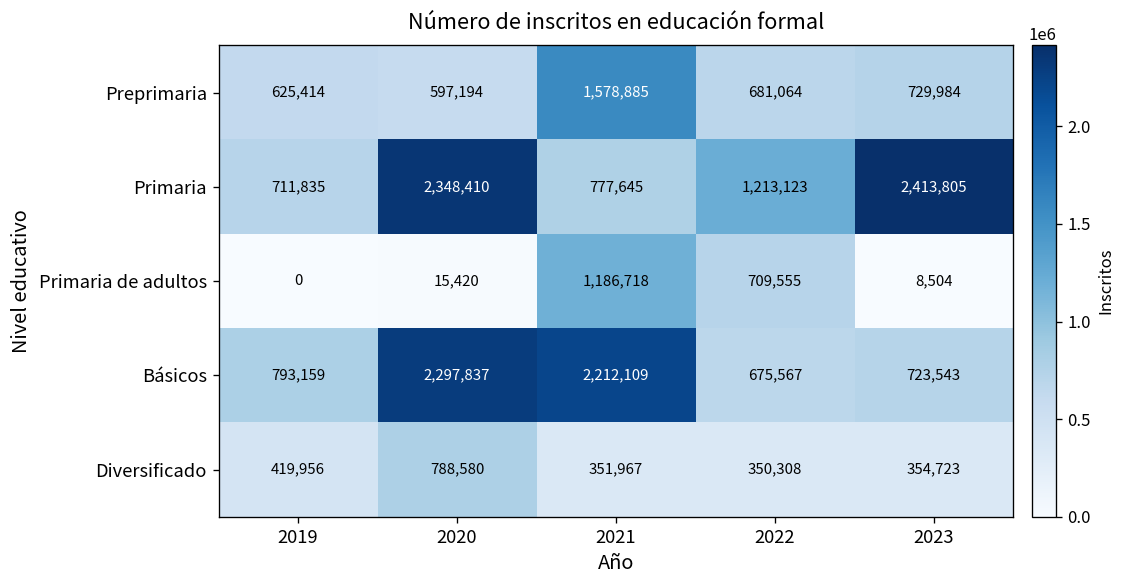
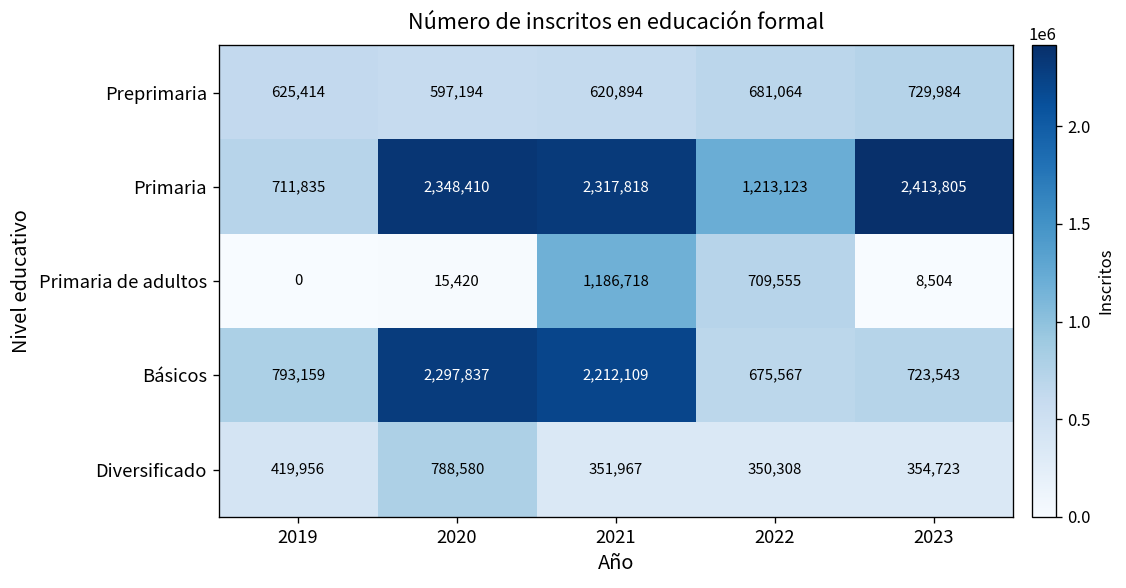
  {
    "Preprimaria": {
      "2019": "625,414",
      "2020": "597,194",
-     "2021": "1,578,885",
+     "2021": "620,894",
      "2022": "681,064",
      "2023": "729,984"
    },
    "Primaria": {
      "2019": "711,835",
      "2020": "2,348,410",
-     "2021": "777,645",
+     "2021": "2,317,818",
      "2022": "1,213,123",
      "2023": "2,413,805"
    },
    "Primaria de adultos": {
      "2019": "0",
      "2020": "15,420",
      "2021": "1,186,718",
      "2022": "709,555",
      "2023": "8,504"
    },
    "Básicos": {
      "2019": "793,159",
      "2020": "2,297,837",
      "2021": "2,212,109",
      "2022": "675,567",
      "2023": "723,543"
    },
    "Diversificado": {
      "2019": "419,956",
      "2020": "788,580",
      "2021": "351,967",
      "2022": "350,308",
      "2023": "354,723"
    }
  }
